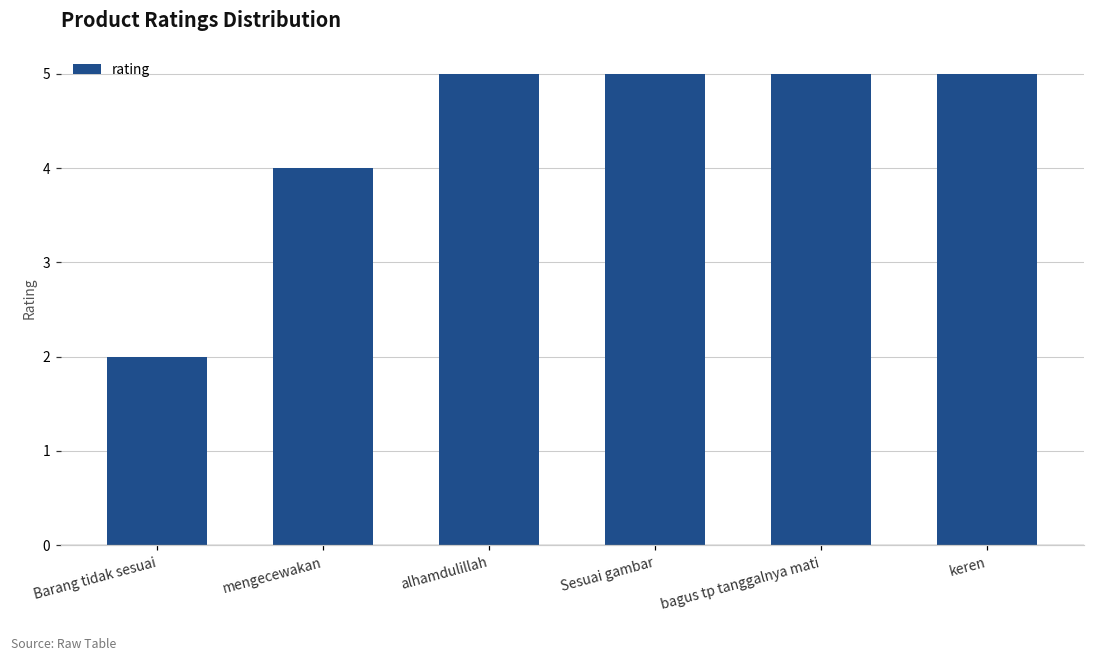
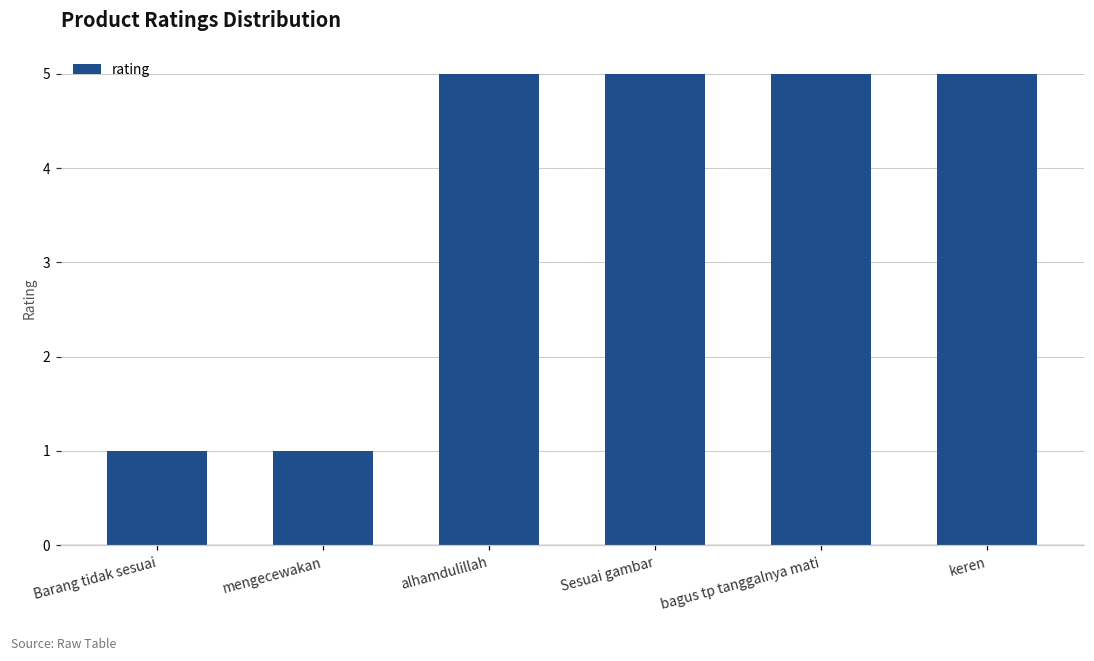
  {
-   "Barang tidak sesuai": 2,
-   "mengecewakan": 4,
+   "Barang tidak sesuai": 1,
+   "mengecewakan": 1,
    "alhamdulillah": 5,
    "Sesuai gambar": 5,
    "bagus tp tanggalnya mati": 5,
    "keren": 5
  }
